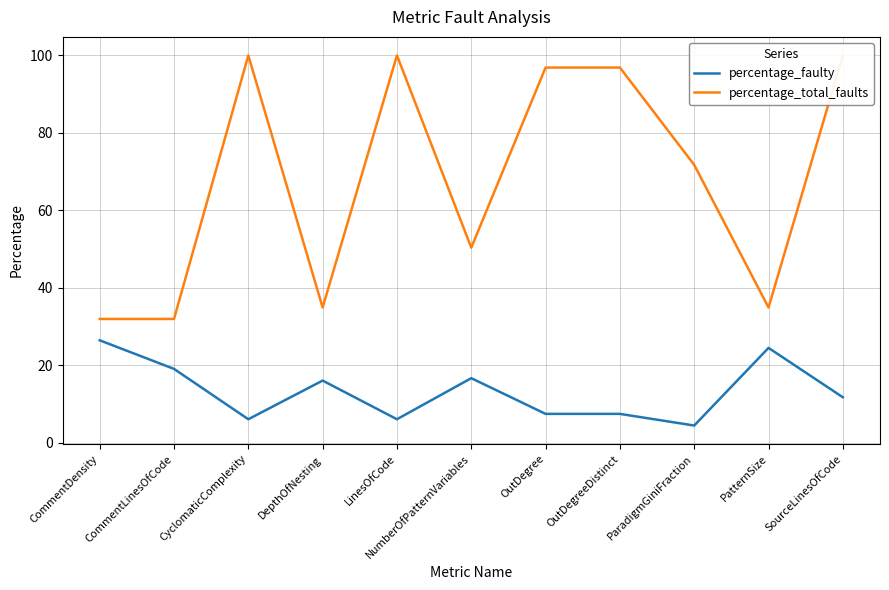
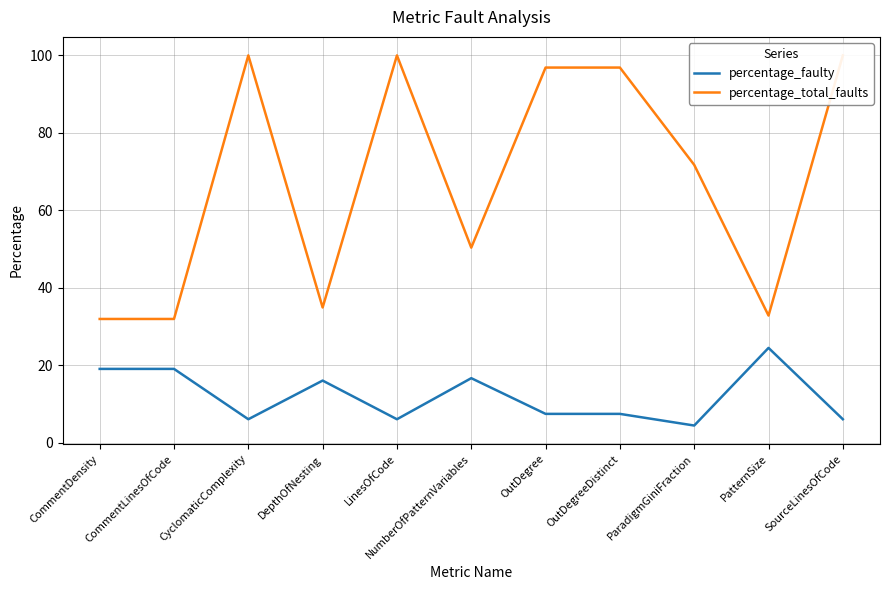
  {
    "percentage_faulty": {
-     "CommentDensity": 26,
+     "CommentDensity": 19,
      "CommentLinesOfCode": 19,
      "CyclomaticComplexity": 6,
      "DepthOfNesting": 16,
      "LinesOfCode": 6,
      "NumberOfPatternVariables": 17,
      "OutDegree": 8,
      "OutDegreeDistinct": 8,
      "ParadigmGiniFraction": 5,
      "PatternSize": 25,
-     "SourceLinesOfCode": 12
+     "SourceLinesOfCode": 6
    },
    "percentage_total_faults": {
      "CommentDensity": 32,
      "CommentLinesOfCode": 32,
      "CyclomaticComplexity": 100,
      "DepthOfNesting": 35,
      "LinesOfCode": 100,
      "NumberOfPatternVariables": 50,
      "OutDegree": 97,
      "OutDegreeDistinct": 97,
      "ParadigmGiniFraction": 72,
-     "PatternSize": 35
+     "PatternSize": 33
    }
  }
